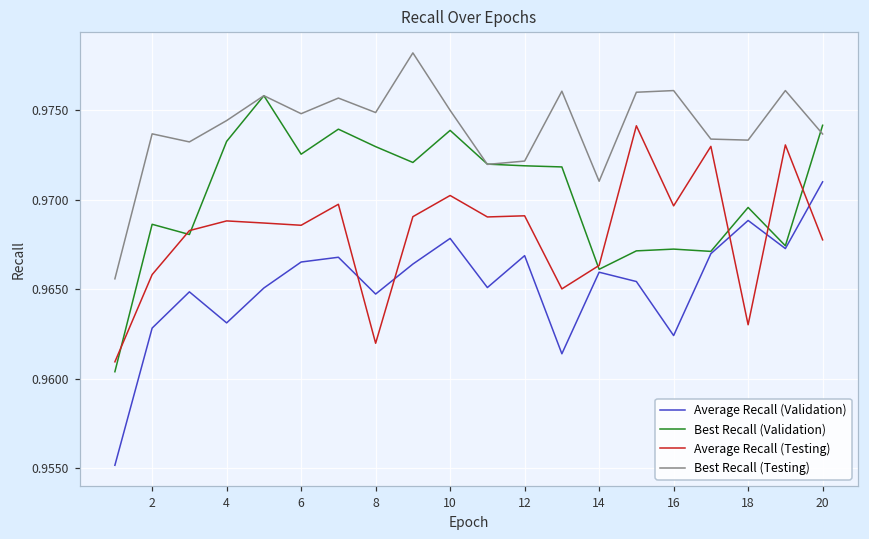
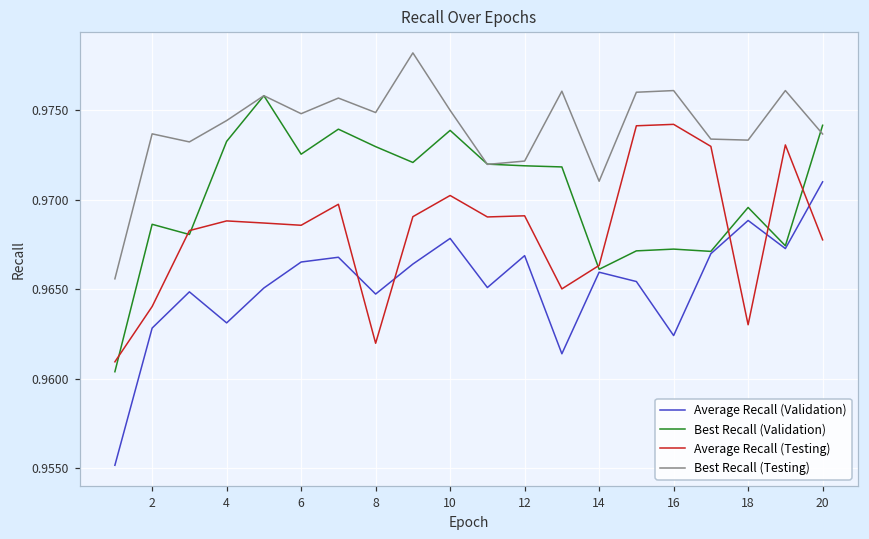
  {
    "Average Recall (Validation)": {
      "2": 0.9628,
      "4": 0.9631,
      "6": 0.9665,
      "8": 0.9647,
      "10": 0.9678,
      "12": 0.9669,
      "14": 0.9659,
      "16": 0.9624,
      "18": 0.9688,
      "20": 0.9710
    },
    "Best Recall (Validation)": {
      "2": 0.9686,
      "4": 0.9733,
      "6": 0.9725,
      "8": 0.9730,
      "10": 0.9739,
      "12": 0.9719,
      "14": 0.9661,
      "16": 0.9672,
      "18": 0.9696,
      "20": 0.9742
    },
    "Average Recall (Testing)": {
-     "2": 0.9658,
+     "2": 0.9640,
      "4": 0.9688,
      "6": 0.9686,
      "8": 0.9620,
      "10": 0.9702,
      "12": 0.9691,
      "14": 0.9663,
-     "16": 0.9697,
+     "16": 0.9742,
      "18": 0.9630,
      "20": 0.9678
    },
    "Best Recall (Testing)": {
      "2": 0.9737,
      "4": 0.9744,
      "6": 0.9748,
      "8": 0.9749,
      "10": 0.9750,
      "12": 0.9722,
      "14": 0.9710,
      "16": 0.9761,
      "18": 0.9733,
      "20": 0.9737
    }
  }
